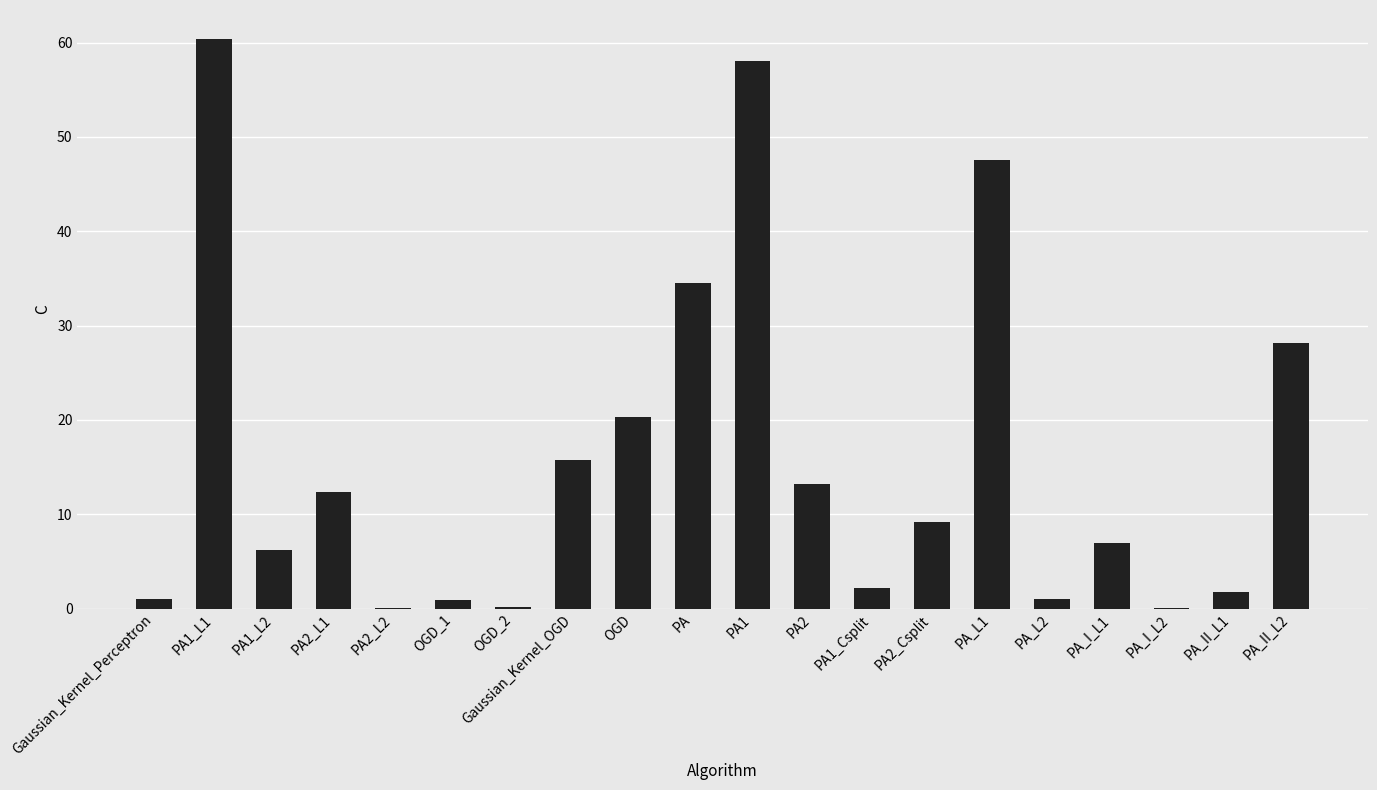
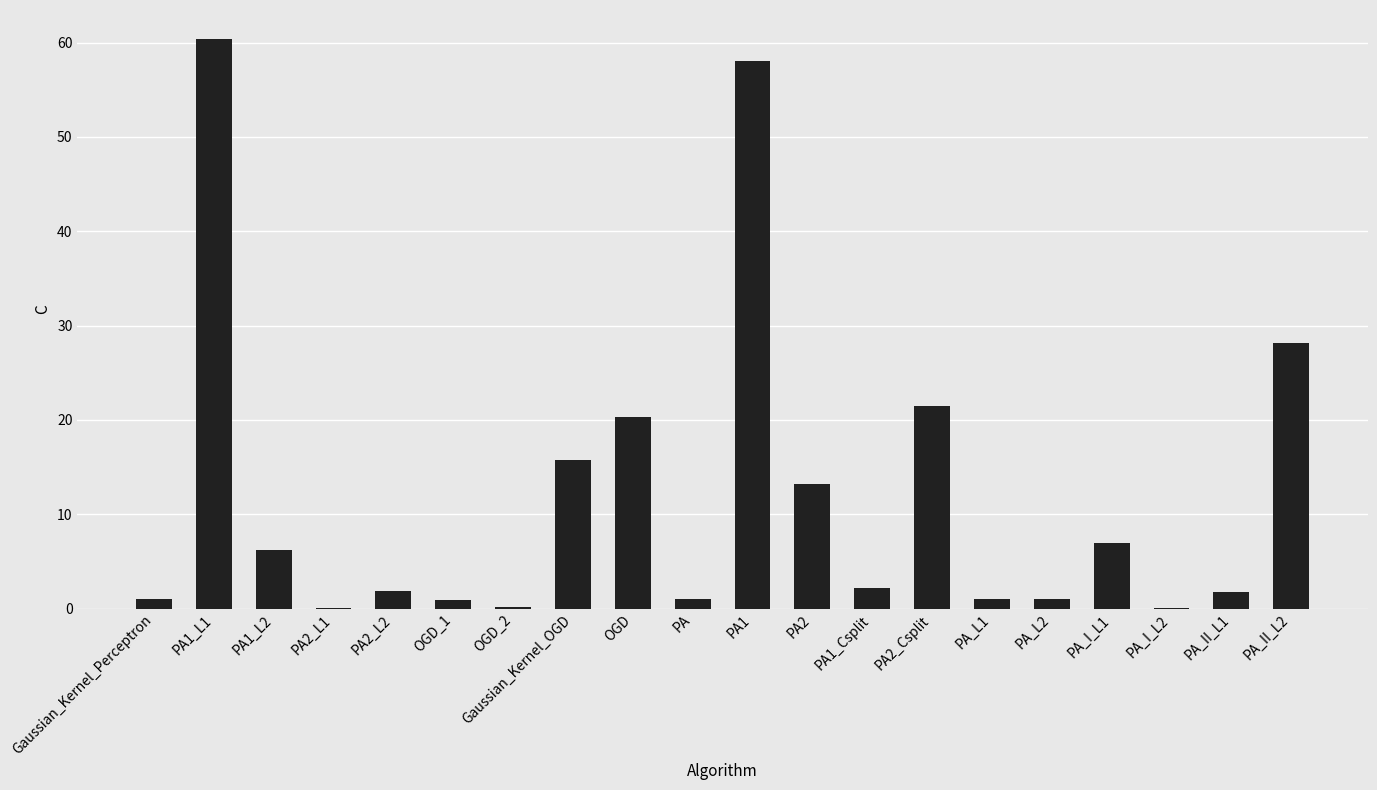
  {
    "Gaussian_Kernel_Perceptron": 1,
    "PA1_L1": 60,
    "PA1_L2": 6,
-   "PA2_L1": 12,
-   "PA2_L2": 0,
+   "PA2_L1": 0,
+   "PA2_L2": 2,
    "OGD_1": 1,
    "Gaussian_Kernel_OGD": 16,
    "OGD": 20,
-   "PA": 35,
+   "PA": 1,
    "PA1": 58,
    "PA2": 13,
    "PA1_Csplit": 2,
-   "PA2_Csplit": 9,
-   "PA_L1": 48,
+   "PA2_Csplit": 22,
+   "PA_L1": 1,
    "PA_L2": 1,
    "PA_I_L1": 7,
    "PA_II_L1": 2,
    "PA_II_L2": 28
  }
